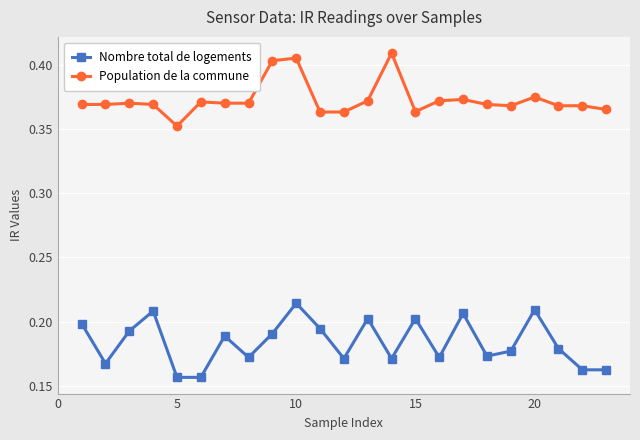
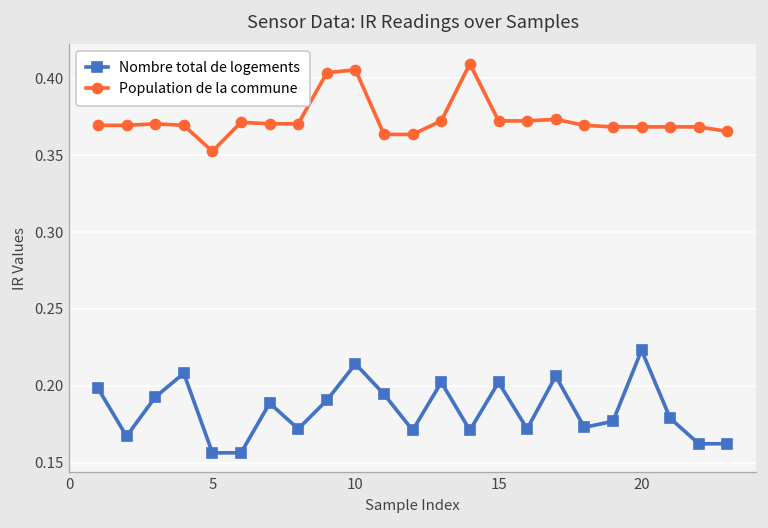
  {
    "Nombre total de logements": {
      "5": 0.156,
      "10": 0.214,
      "15": 0.202,
-     "20": 0.209
+     "20": 0.223
    },
    "Population de la commune": {
      "5": 0.353,
      "10": 0.406,
-     "15": 0.364,
-     "20": 0.375
+     "15": 0.372,
+     "20": 0.369
    }
  }
